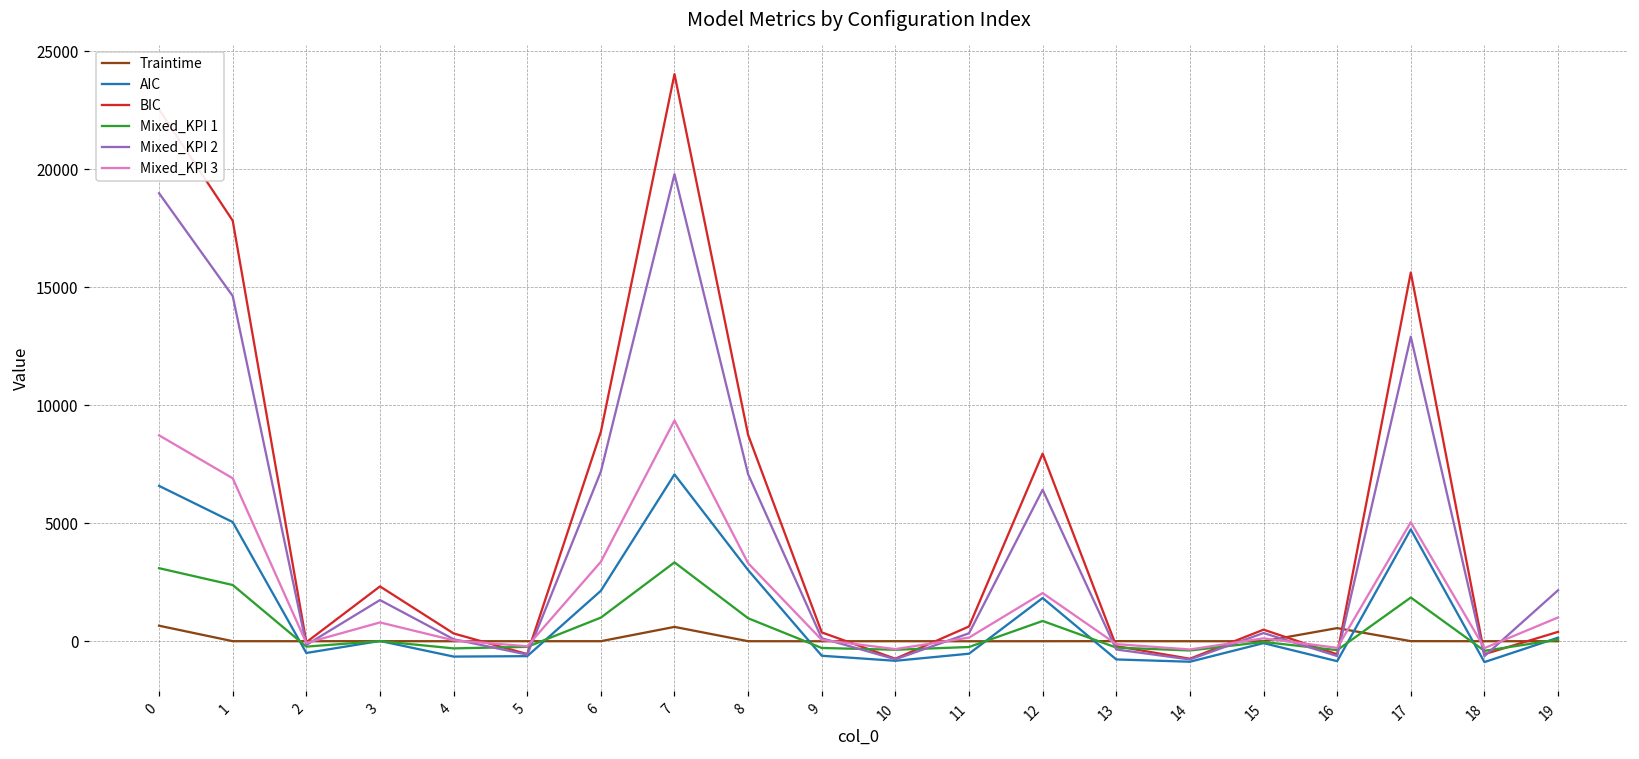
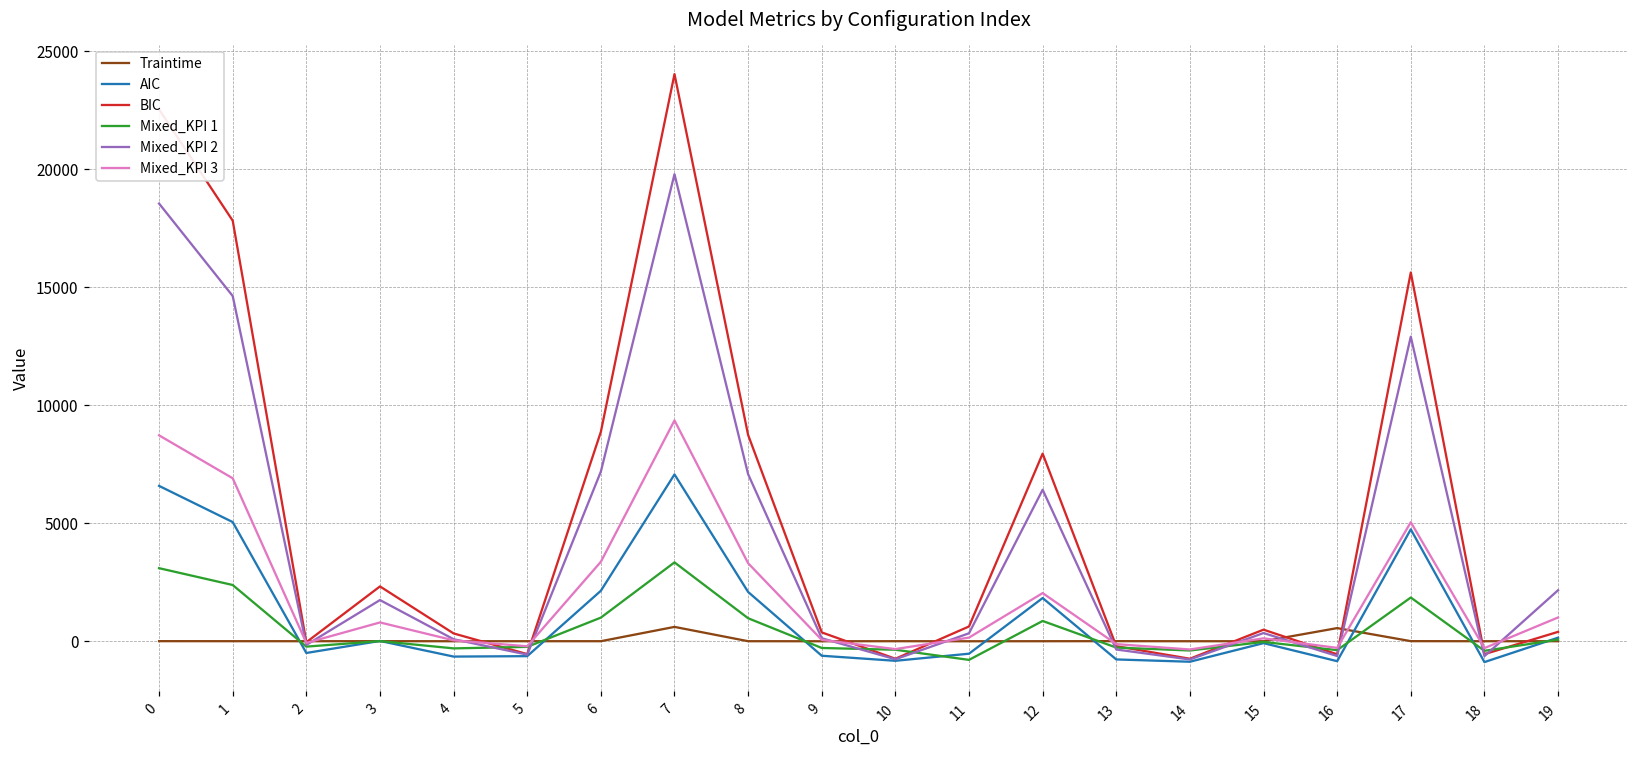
  {
    "Traintime": {
-     "0": 700,
+     "0": 0,
      "1": 0,
      "5": 0,
      "6": 0,
      "7": 600,
      "8": 0,
      "10": 0,
      "11": 0,
      "12": 0,
      "13": 0,
      "14": 0,
      "16": 600,
      "17": 0,
      "18": 0
    },
    "AIC": {
      "0": 6600,
      "1": 5100,
      "2": -500,
      "4": -600,
      "6": 2100,
      "7": 7100,
-     "8": 3000,
+     "8": 2100,
      "9": -600,
      "11": -500,
      "12": 1800,
      "13": -800,
      "16": -800,
      "17": 4700,
      "18": -900
    },
    "BIC": {
      "1": 17800,
      "3": 2300,
      "4": 300,
      "6": 8900,
      "7": 24000,
      "8": 8700,
      "9": 400,
      "11": 600,
      "12": 8000,
      "15": 500,
      "17": 15600,
      "19": 400
    },
    "Mixed_KPI 1": {
      "0": 3100,
      "1": 2400,
      "4": -300,
      "6": 1000,
      "7": 3300,
      "8": 1000,
      "9": -300,
-     "11": -200,
+     "11": -800,
      "12": 900,
      "17": 1900
    },
    "Mixed_KPI 2": {
-     "0": 19000,
+     "0": 18600,
      "1": 14600,
      "3": 1700,
      "6": 7200,
      "7": 19800,
      "8": 7100,
      "11": 300,
      "12": 6400,
      "15": 300,
      "17": 12900,
      "19": 2200
    },
    "Mixed_KPI 3": {
      "0": 8700,
      "1": 6900,
      "3": 800,
      "6": 3400,
      "7": 9400,
      "8": 3300,
      "11": 200,
      "12": 2000,
      "15": 100,
      "17": 5000,
      "19": 1000
    }
  }
